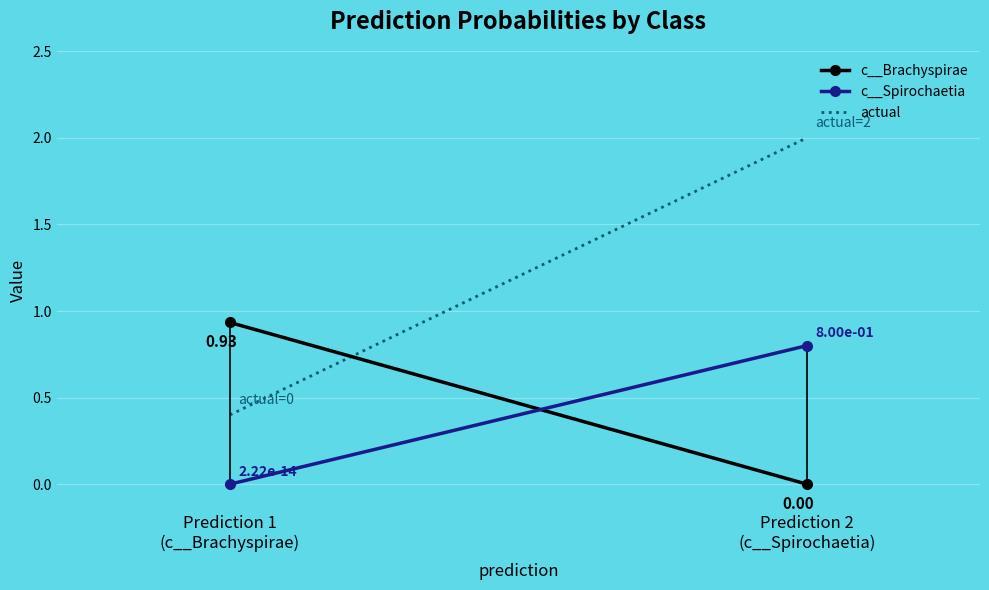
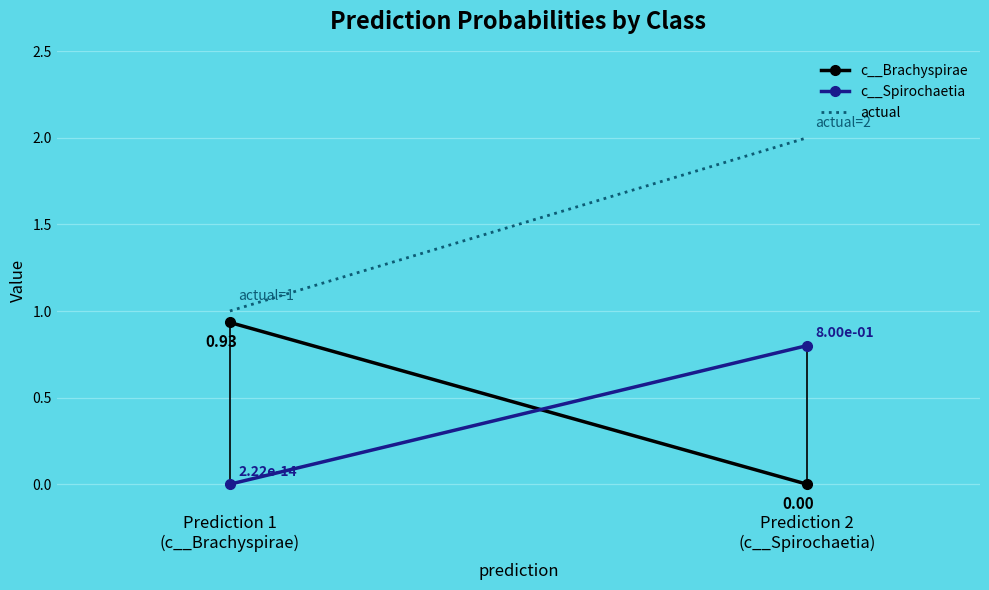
  {
    "c__Brachyspirae": {
      "Prediction 1 (c__Brachyspirae)": "0.93",
      "Prediction 2 (c__Spirochaetia)": "0.00"
    },
    "c__Spirochaetia": {
      "Prediction 1 (c__Brachyspirae)": "2.22e-14",
      "Prediction 2 (c__Spirochaetia)": "8.00e-01"
    },
    "actual": {
-     "Prediction 1 (c__Brachyspirae)": "0",
+     "Prediction 1 (c__Brachyspirae)": "1",
      "Prediction 2 (c__Spirochaetia)": "2"
    }
  }
